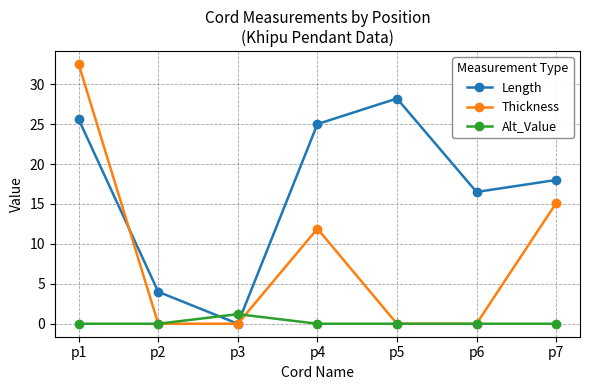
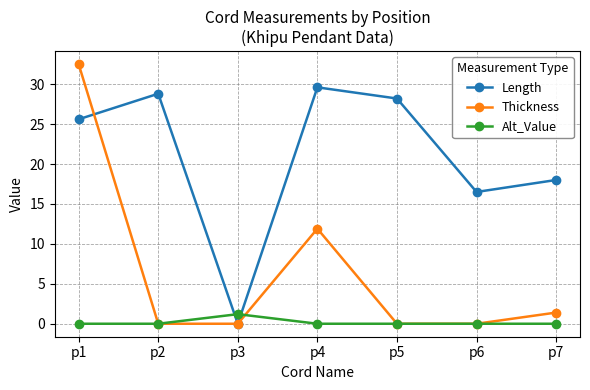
  {
    "Length": {
      "p1": 26,
-     "p2": 4,
-     "p4": 25,
+     "p2": 29,
+     "p4": 30,
      "p5": 28,
      "p6": 17,
      "p7": 18
    },
    "Thickness": {
      "p1": 33,
      "p4": 12,
-     "p7": 15
+     "p7": 1
    },
    "Alt_Value": {
      "p1": 0,
      "p3": 1,
      "p4": 0,
      "p7": 0
    }
  }
